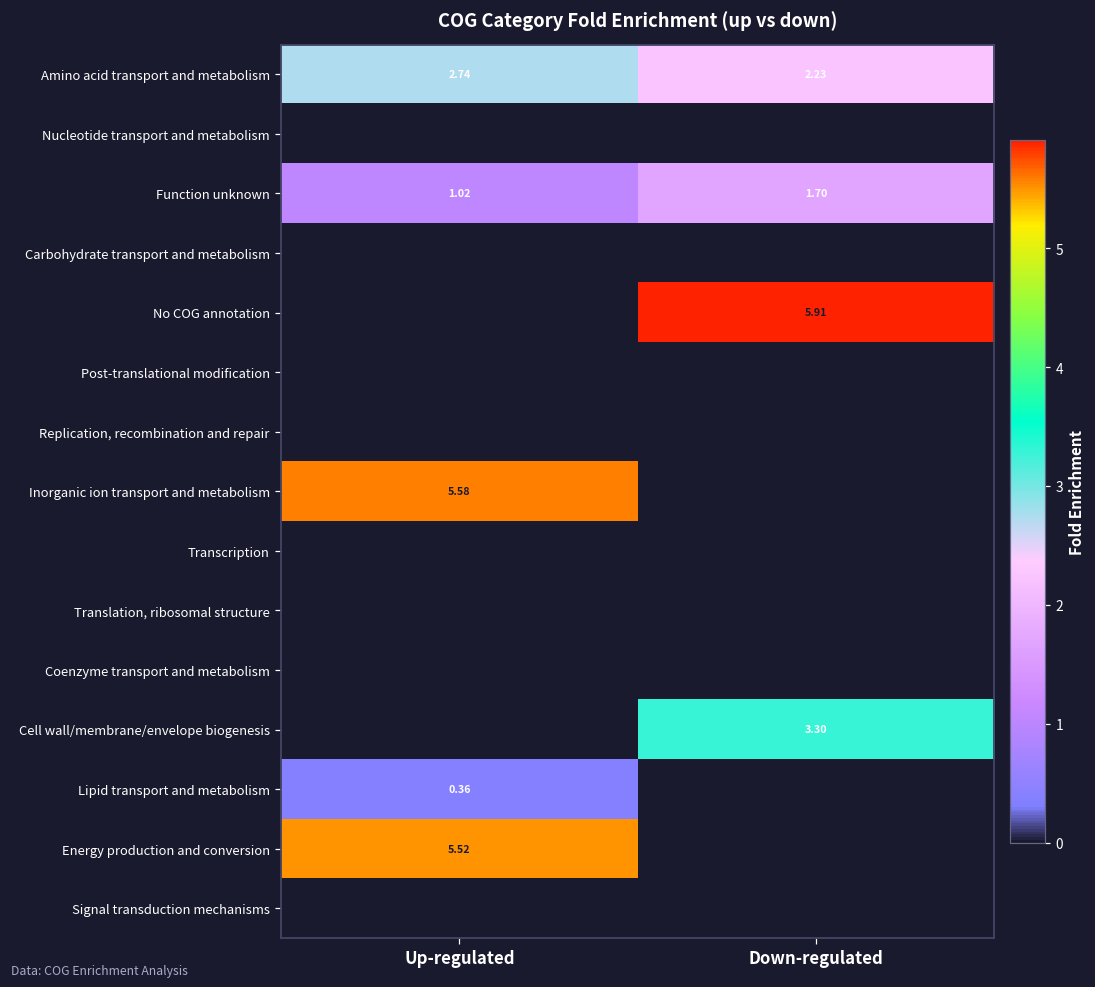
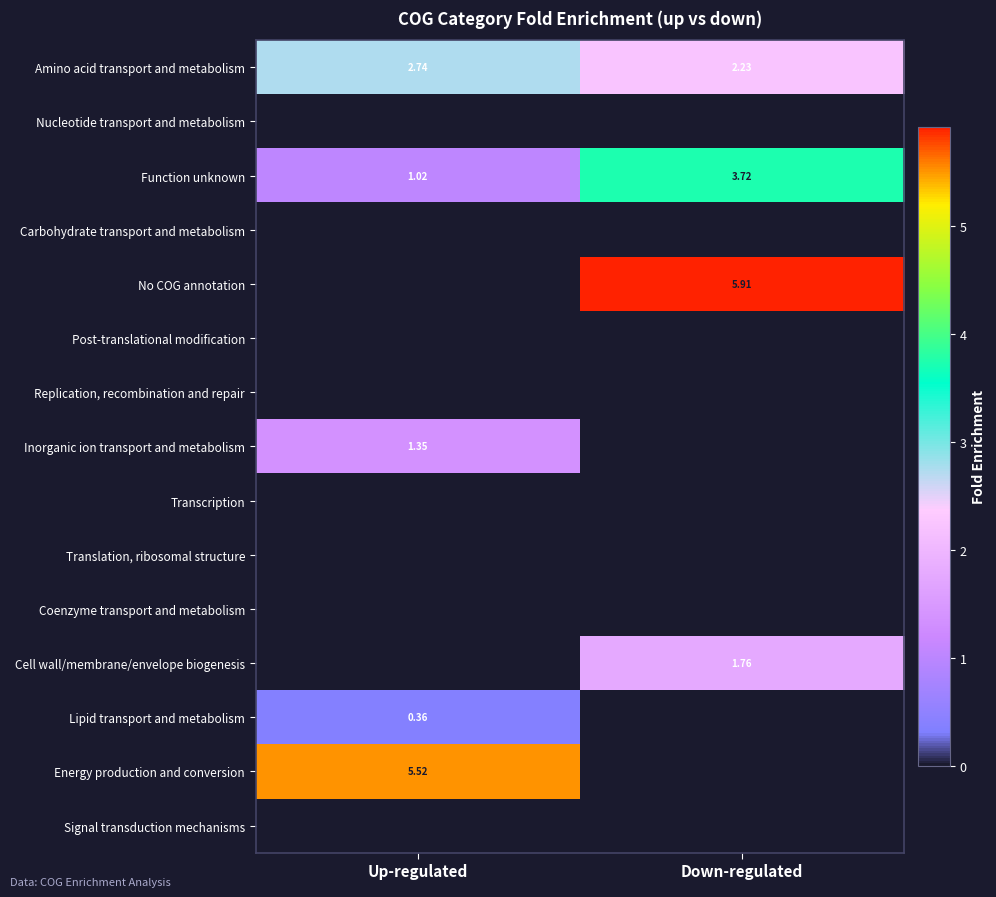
  {
    "Amino acid transport and metabolism": {
      "Up-regulated": 2.74,
      "Down-regulated": 2.23
    },
    "Function unknown": {
      "Up-regulated": 1.02,
-     "Down-regulated": 1.70
+     "Down-regulated": 3.72
    },
    "No COG annotation": {
      "Down-regulated": 5.91
    },
    "Inorganic ion transport and metabolism": {
-     "Up-regulated": 5.58
+     "Up-regulated": 1.35
    },
    "Cell wall/membrane/envelope biogenesis": {
-     "Down-regulated": 3.30
+     "Down-regulated": 1.76
    },
    "Lipid transport and metabolism": {
      "Up-regulated": 0.36
    },
    "Energy production and conversion": {
      "Up-regulated": 5.52
    }
  }
